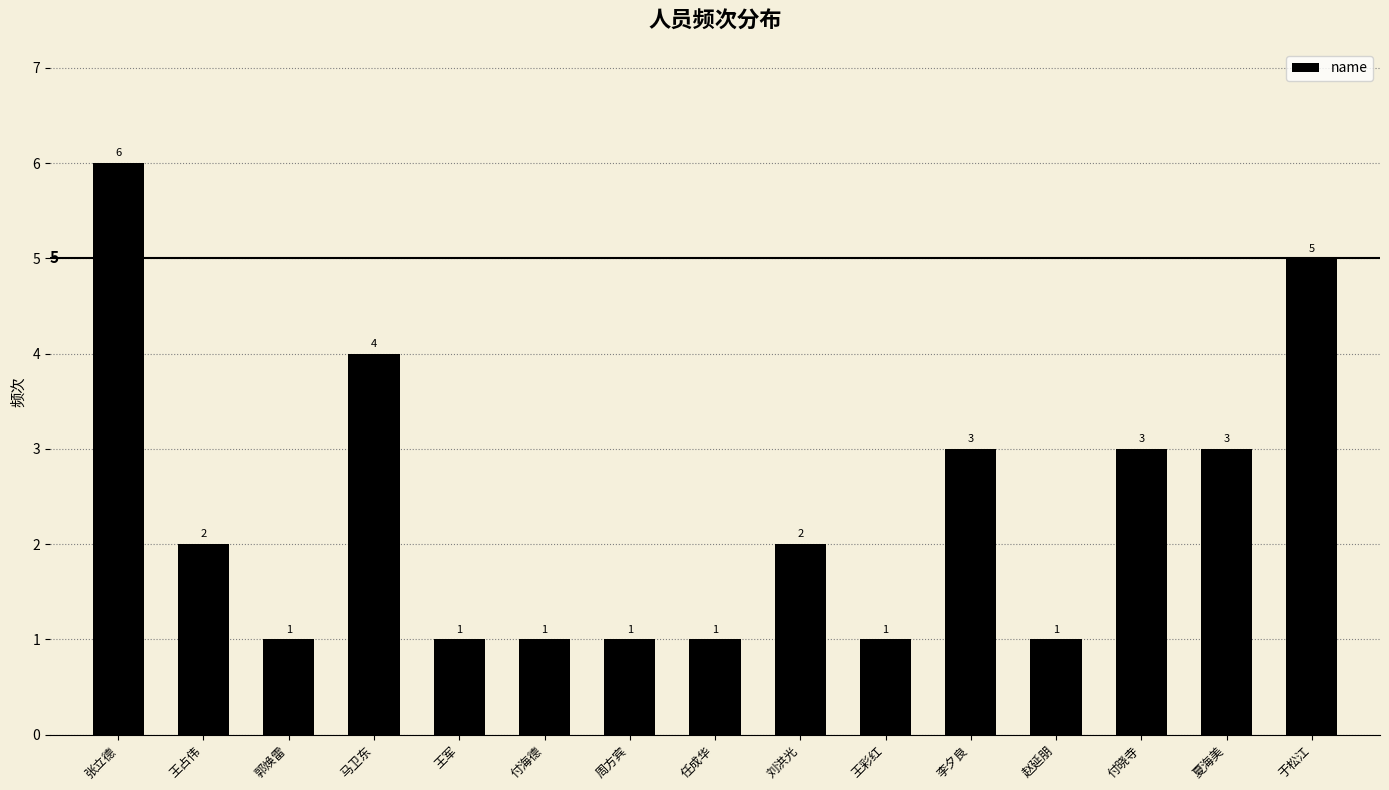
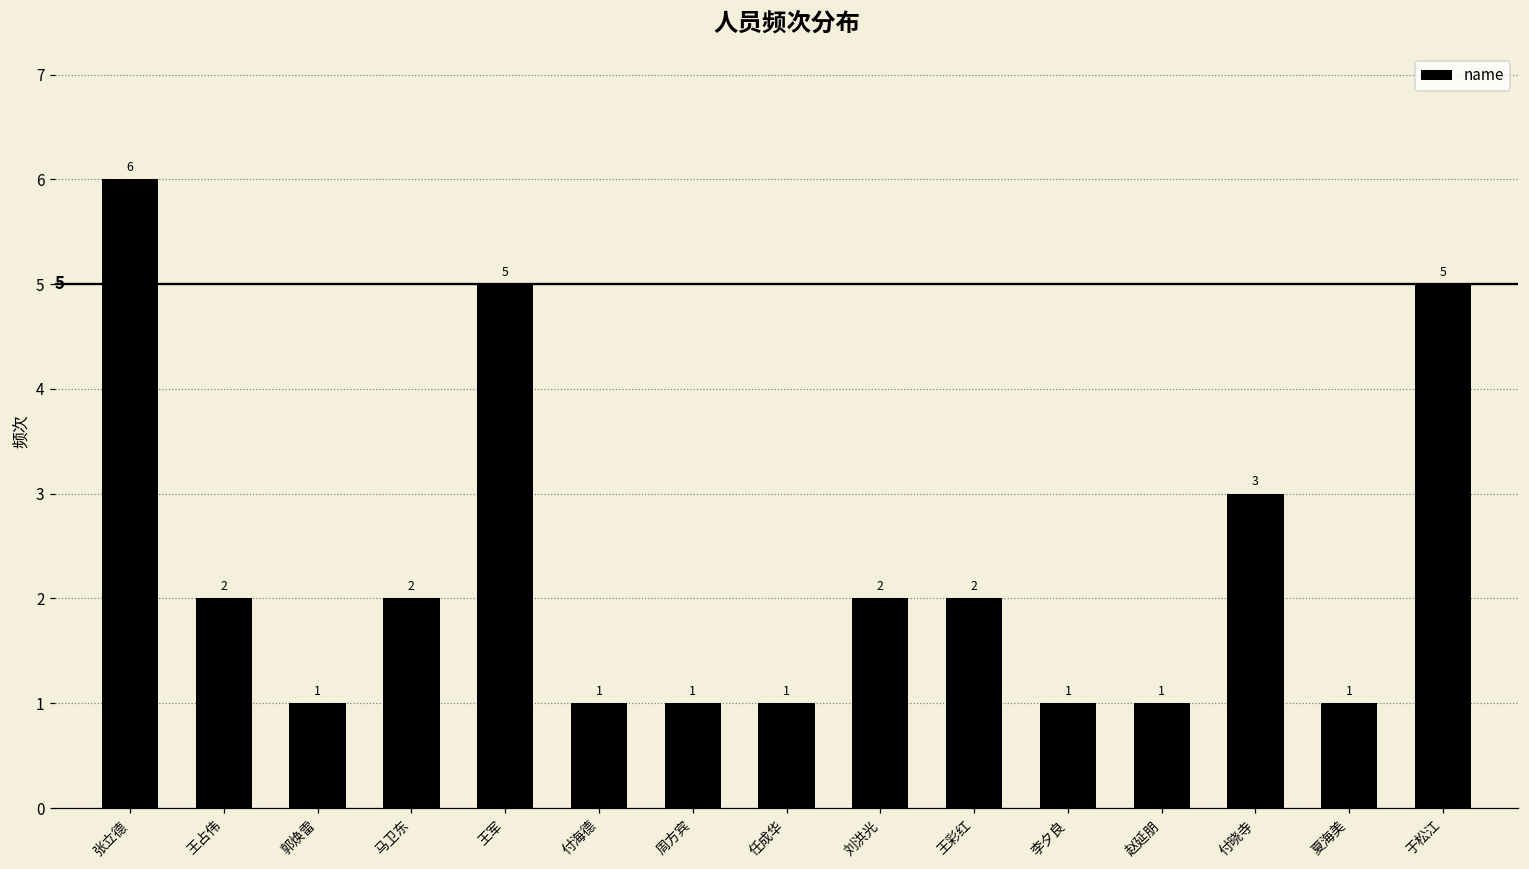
  {
    "张立德": 6,
    "王占伟": 2,
    "郭焕雷": 1,
-   "马卫东": 4,
-   "王军": 1,
+   "马卫东": 2,
+   "王军": 5,
    "付海德": 1,
    "周方宾": 1,
    "任成华": 1,
    "刘洪光": 2,
-   "王彩红": 1,
-   "李夕良": 3,
+   "王彩红": 2,
+   "李夕良": 1,
    "赵延朋": 1,
    "付晓寺": 3,
-   "夏海美": 3,
+   "夏海美": 1,
    "于松江": 5
  }
